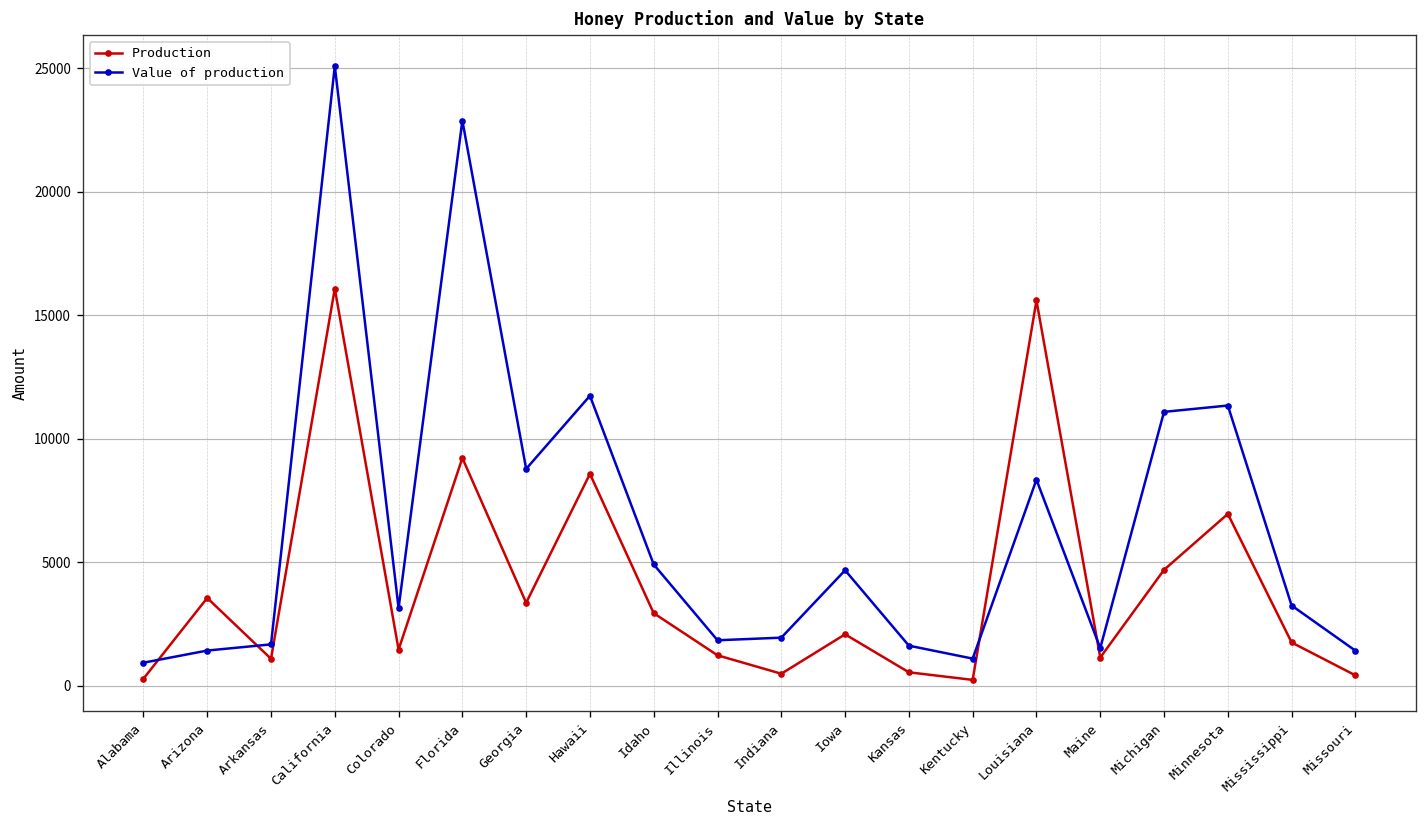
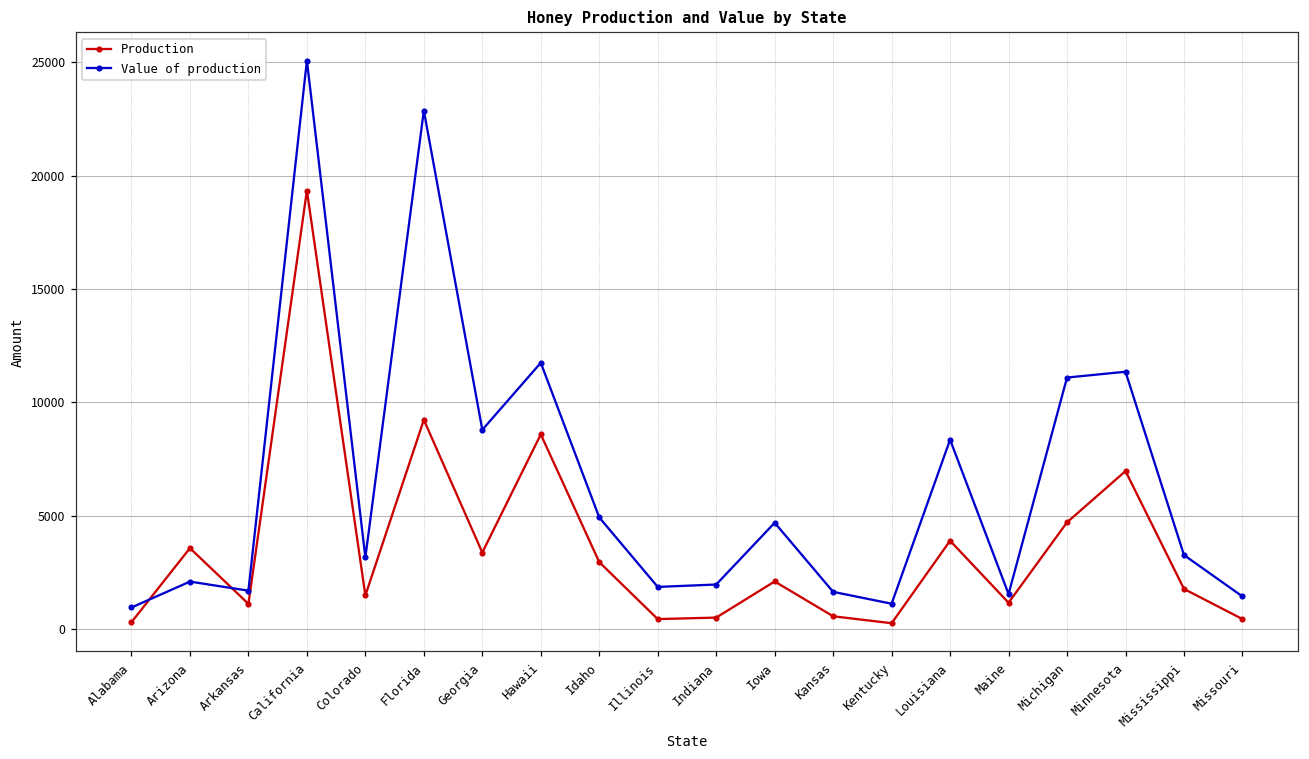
  {
    "Production": {
      "Alabama": 300,
      "Arizona": 3600,
      "Arkansas": 1100,
-     "California": 16100,
+     "California": 19300,
      "Colorado": 1500,
      "Florida": 9200,
      "Georgia": 3400,
      "Hawaii": 8600,
      "Idaho": 2900,
-     "Illinois": 1200,
+     "Illinois": 400,
      "Indiana": 500,
      "Iowa": 2100,
      "Kansas": 600,
      "Kentucky": 200,
-     "Louisiana": 15600,
+     "Louisiana": 3900,
      "Maine": 1200,
      "Michigan": 4700,
      "Minnesota": 7000,
      "Mississippi": 1800,
      "Missouri": 400
    },
    "Value of production": {
      "Alabama": 900,
-     "Arizona": 1400,
+     "Arizona": 2100,
      "Arkansas": 1700,
      "California": 25100,
      "Colorado": 3200,
      "Florida": 22900,
      "Georgia": 8800,
      "Hawaii": 11700,
      "Idaho": 4900,
      "Illinois": 1800,
      "Indiana": 2000,
      "Iowa": 4700,
      "Kansas": 1600,
      "Kentucky": 1100,
      "Louisiana": 8300,
      "Maine": 1500,
      "Michigan": 11100,
      "Minnesota": 11300,
      "Mississippi": 3300,
      "Missouri": 1400
    }
  }
